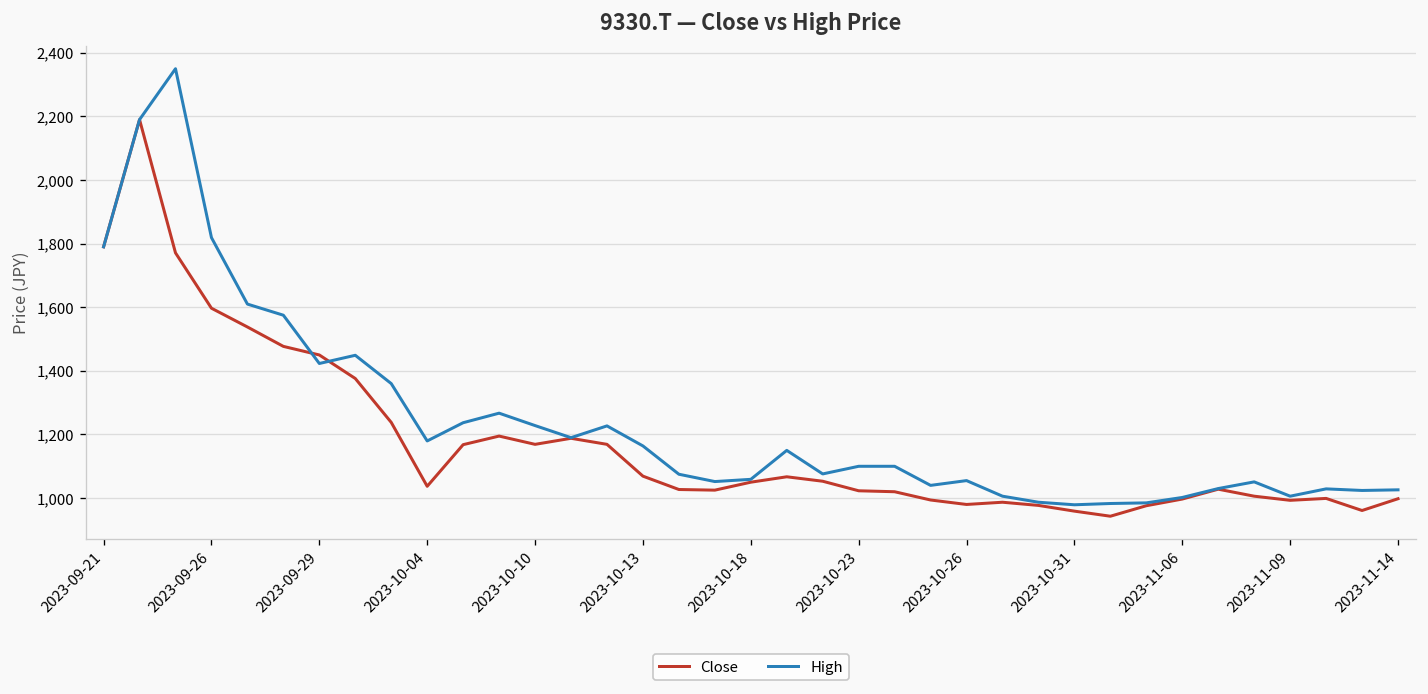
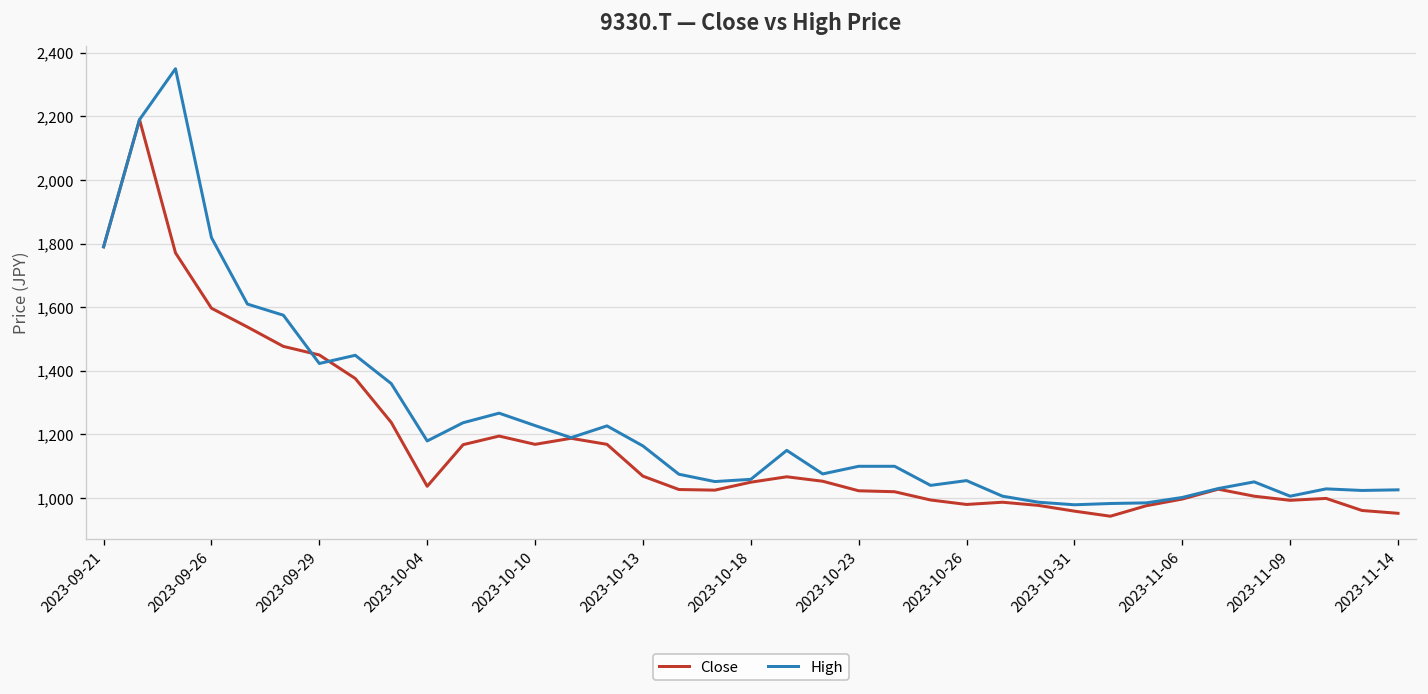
  {
    "Close": {
      "2023-09-26": "1,600",
      "2023-09-29": "1,450",
      "2023-10-04": "1,040",
      "2023-10-10": "1,170",
      "2023-10-13": "1,070",
      "2023-10-23": "1,020",
      "2023-10-26": "980",
      "2023-10-31": "960",
      "2023-11-09": "990",
-     "2023-11-14": "1,000"
+     "2023-11-14": "950"
    },
    "High": {
      "2023-09-26": "1,820",
      "2023-09-29": "1,420",
      "2023-10-04": "1,180",
      "2023-10-10": "1,230",
      "2023-10-13": "1,160",
      "2023-10-23": "1,100",
      "2023-10-26": "1,060",
      "2023-10-31": "980",
      "2023-11-09": "1,010",
      "2023-11-14": "1,030"
    }
  }
